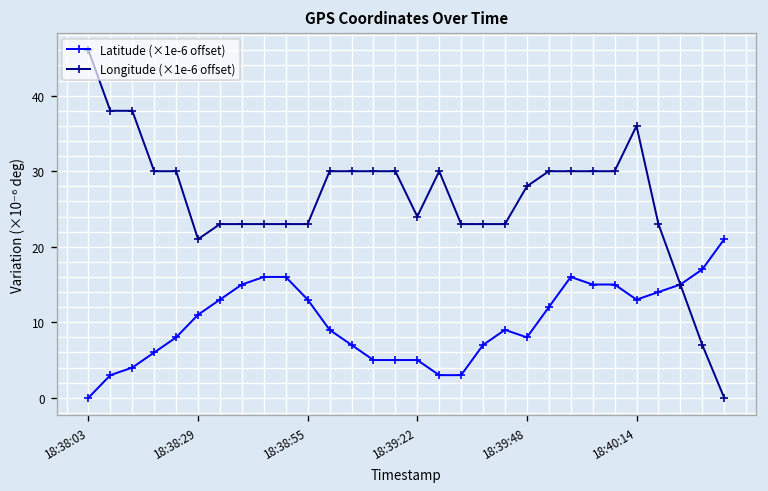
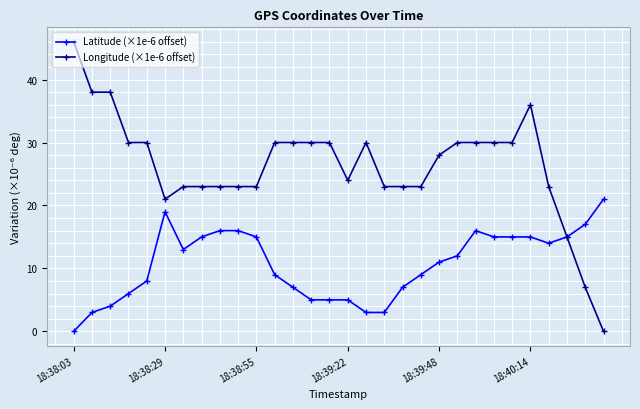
  {
    "Latitude (×1e-6 offset)": {
      "18:38:03": 0,
-     "18:38:29": 11,
-     "18:38:55": 13,
+     "18:38:29": 19,
+     "18:38:55": 15,
      "18:39:22": 5,
-     "18:39:48": 8,
-     "18:40:14": 13
+     "18:39:48": 11,
+     "18:40:14": 15
    },
    "Longitude (×1e-6 offset)": {
      "18:38:29": 21,
      "18:38:55": 23,
      "18:39:22": 24,
      "18:39:48": 28,
      "18:40:14": 36
    }
  }
